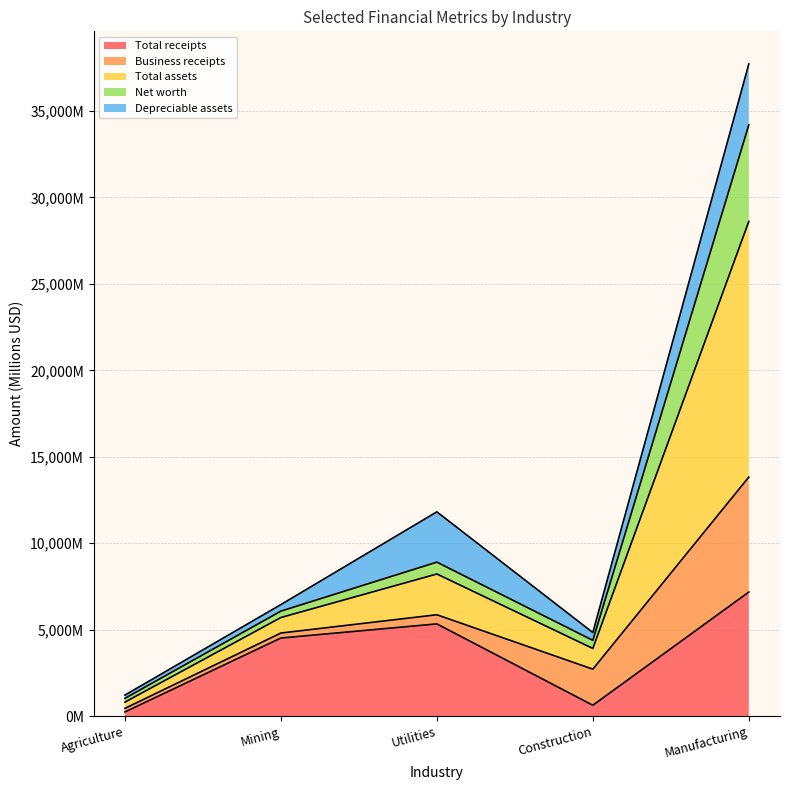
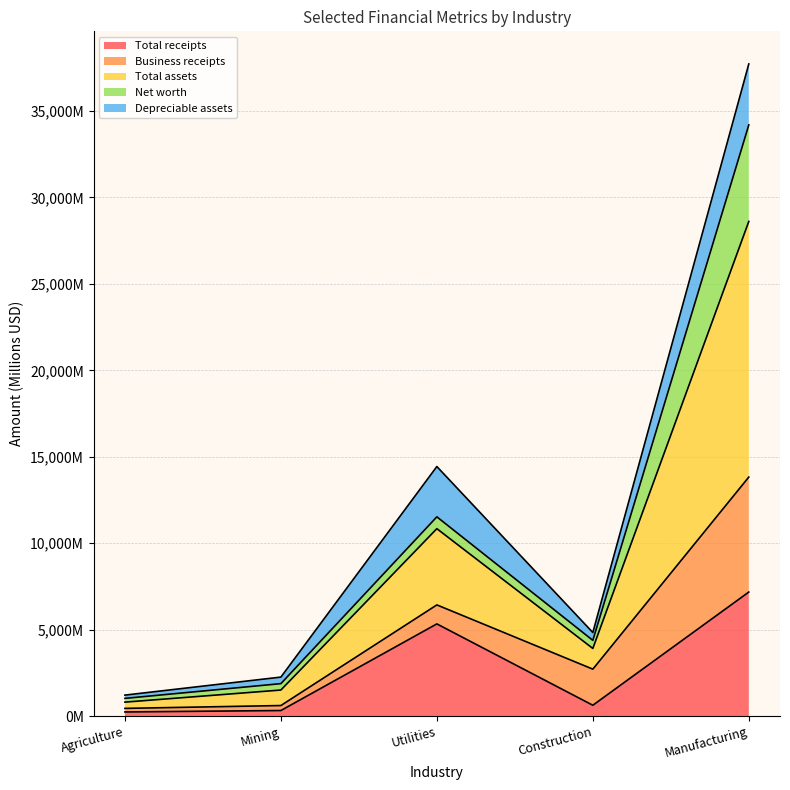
  {
    "Total receipts": {
      "Agriculture": "200,000,000",
-     "Mining": "4,500,000,000",
+     "Mining": "300,000,000",
      "Utilities": "5,300,000,000",
      "Construction": "600,000,000",
      "Manufacturing": "7,200,000,000"
    },
    "Business receipts": {
      "Agriculture": "200,000,000",
      "Mining": "300,000,000",
-     "Utilities": "500,000,000",
+     "Utilities": "1,100,000,000",
      "Construction": "2,100,000,000",
      "Manufacturing": "6,700,000,000"
    },
    "Total assets": {
      "Agriculture": "400,000,000",
      "Mining": "900,000,000",
-     "Utilities": "2,400,000,000",
+     "Utilities": "4,400,000,000",
      "Construction": "1,200,000,000",
      "Manufacturing": "14,800,000,000"
    },
    "Net worth": {
      "Agriculture": "200,000,000",
      "Mining": "400,000,000",
      "Utilities": "700,000,000",
      "Construction": "500,000,000",
      "Manufacturing": "5,600,000,000"
    },
    "Depreciable assets": {
      "Agriculture": "200,000,000",
      "Mining": "400,000,000",
      "Utilities": "2,900,000,000",
      "Construction": "500,000,000",
      "Manufacturing": "3,500,000,000"
    }
  }
